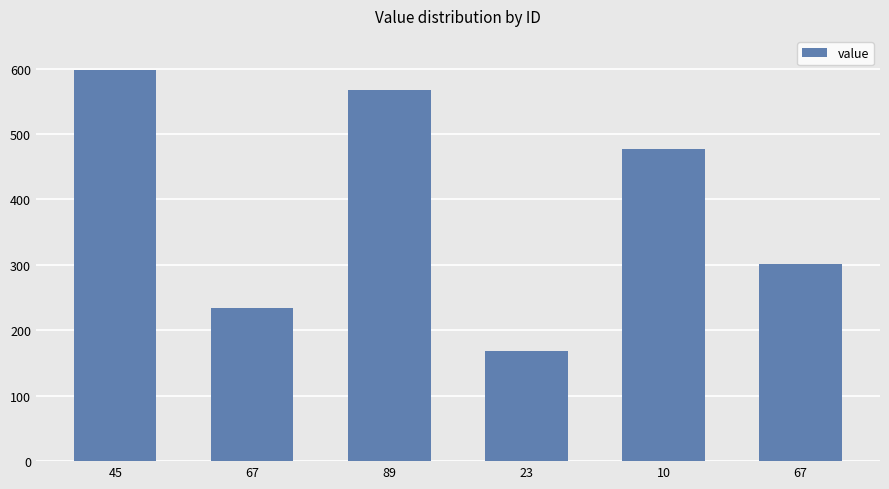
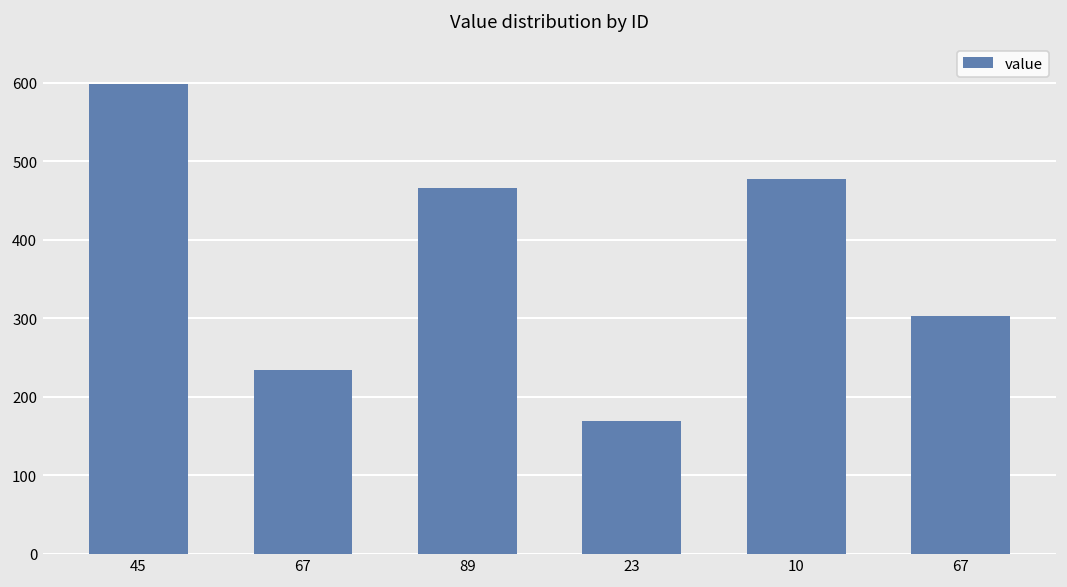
  {
    "45": 600,
-   "89": 570,
+   "89": 470,
    "23": 170,
    "10": 480
  }
